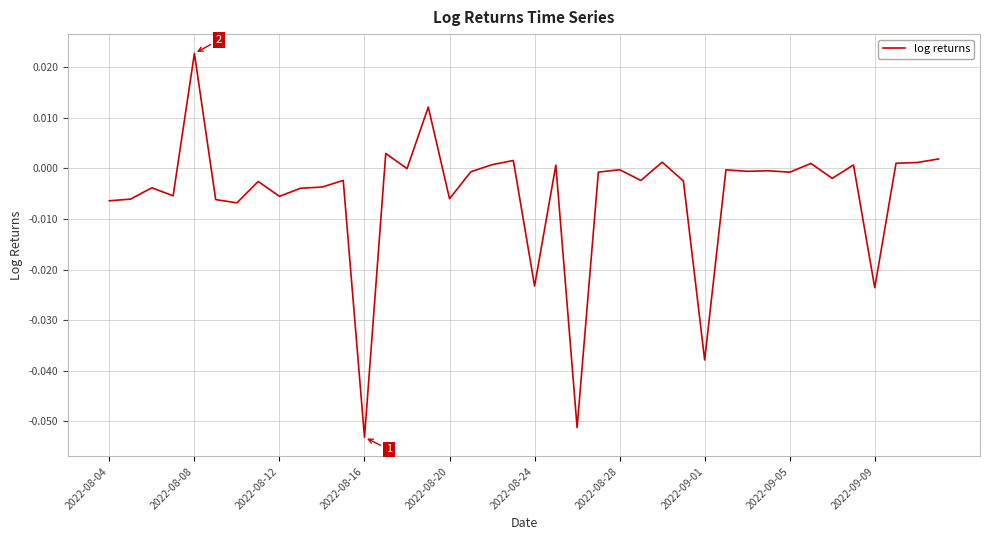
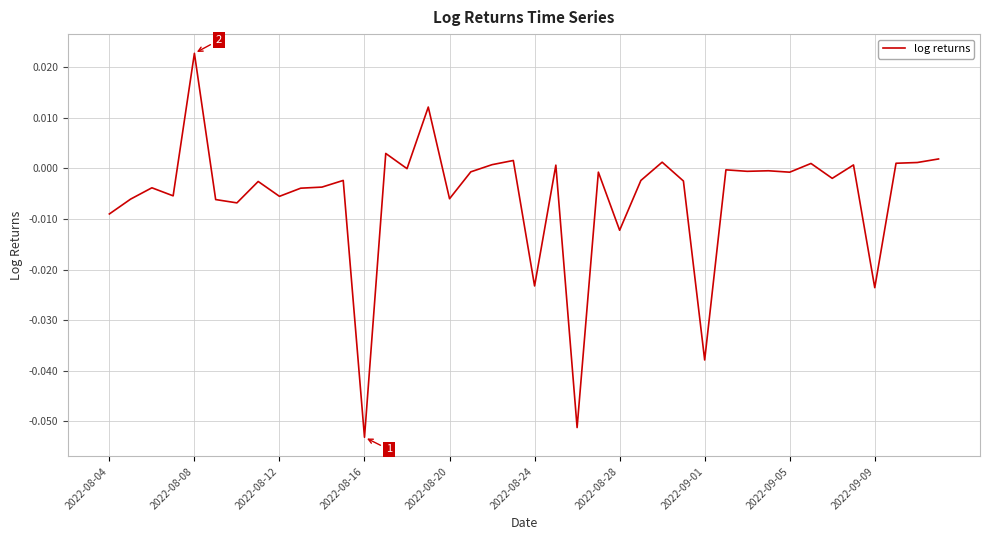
  {
-   "2022-08-04": -0.006,
+   "2022-08-04": -0.009,
    "2022-08-08": 0.023,
    "2022-08-12": -0.006,
    "2022-08-16": -0.053,
    "2022-08-20": -0.006,
    "2022-08-24": -0.023,
-   "2022-08-28": 0.000,
+   "2022-08-28": -0.012,
    "2022-09-01": -0.038,
    "2022-09-05": -0.001,
    "2022-09-09": -0.024
  }
